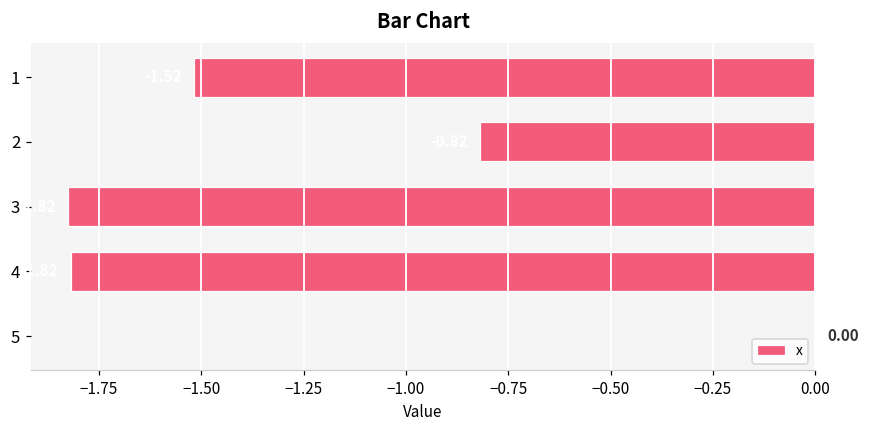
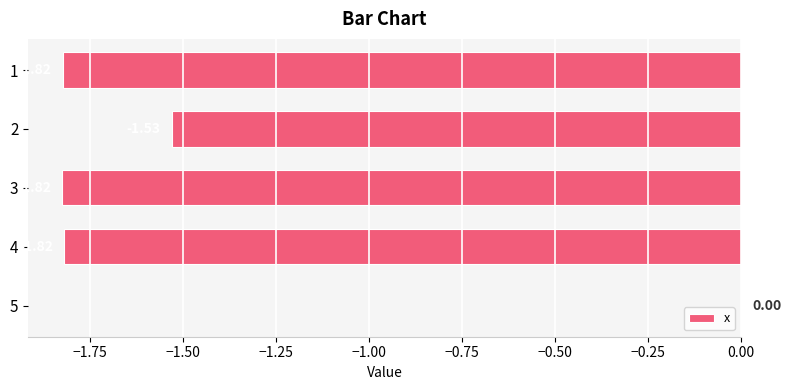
  {
-   "1": -1.52,
-   "2": -0.82,
+   "1": -1.82,
+   "2": -1.53,
    "3": -1.82,
    "4": -1.82
  }
